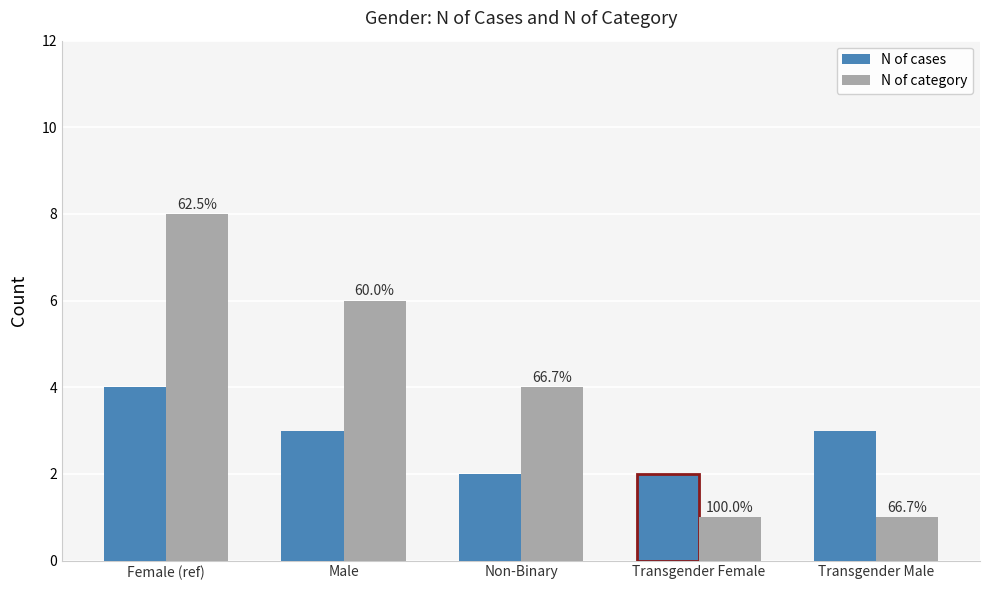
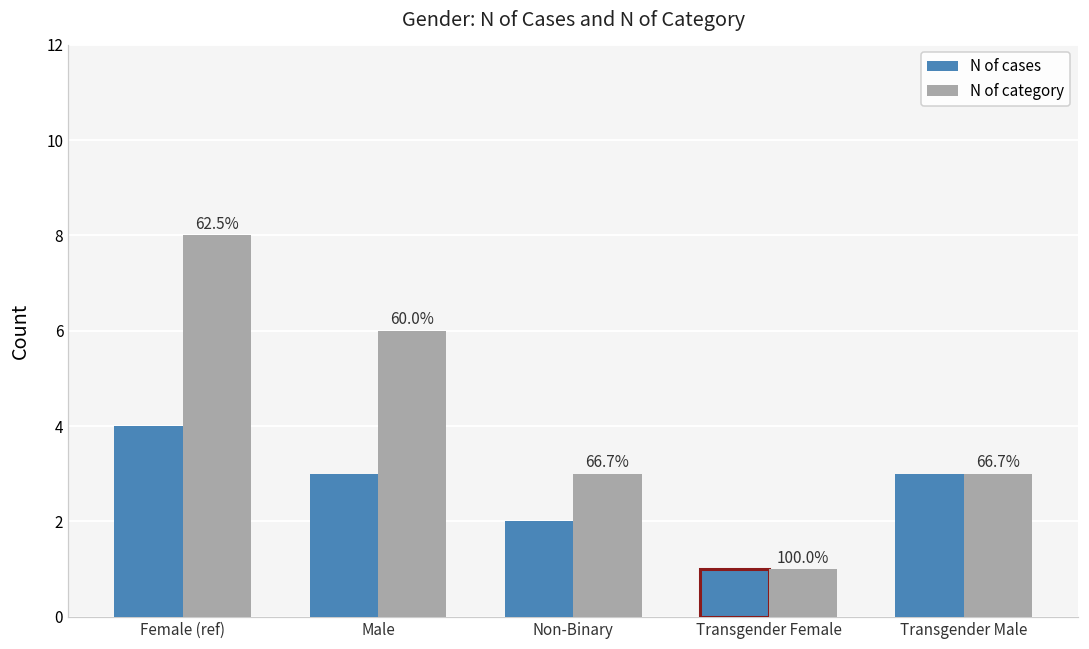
  {
    "N of cases": {
      "Female (ref)": 4,
      "Male": 3,
      "Non-Binary": 2,
-     "Transgender Female": 2,
+     "Transgender Female": 1,
      "Transgender Male": 3
    },
    "N of category": {
-     "Non-Binary": 4,
-     "Transgender Male": 1
+     "Non-Binary": 3,
+     "Transgender Male": 3
    }
  }
